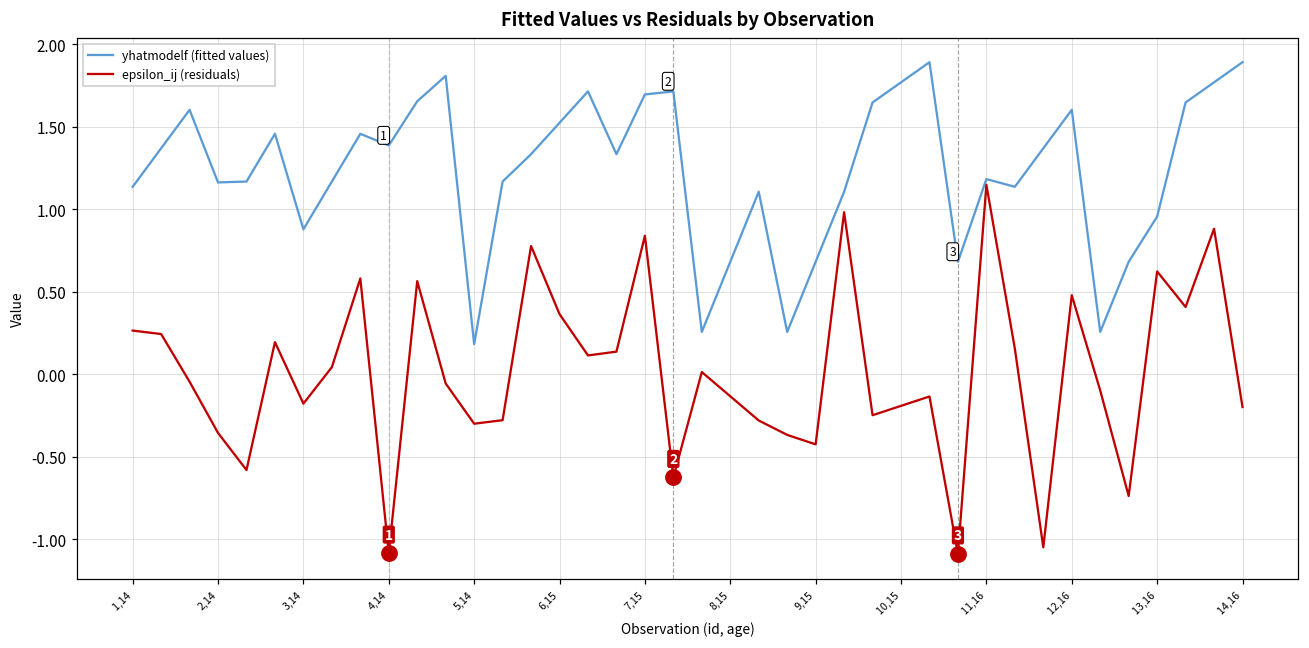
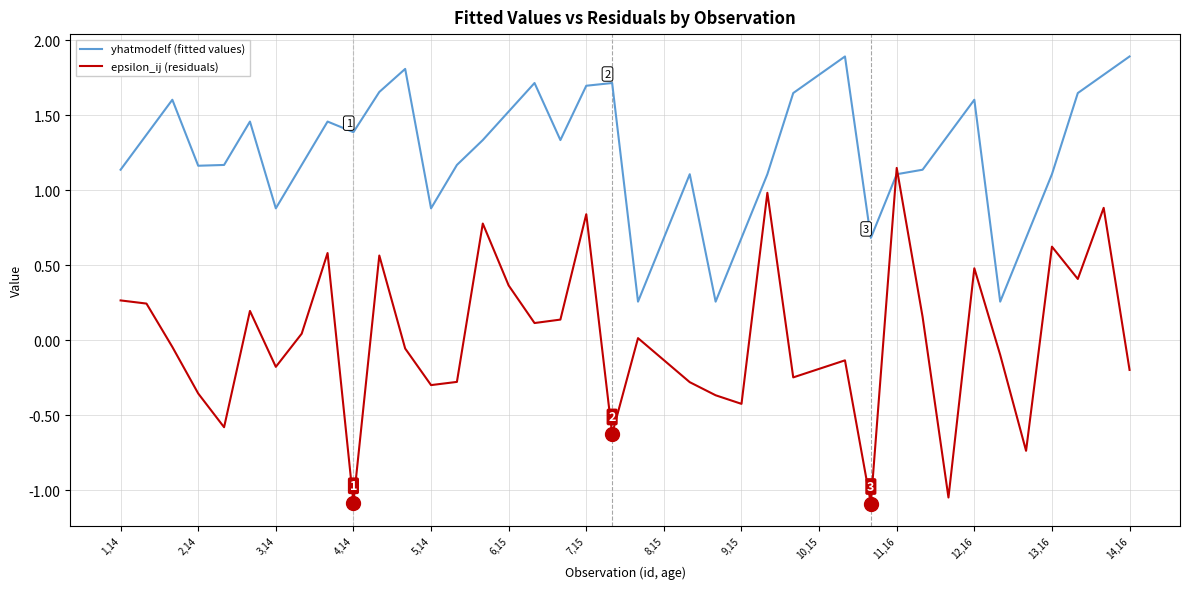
  {
    "yhatmodelf (fitted values)": {
      "1,14": 1.14,
      "2,14": 1.16,
      "3,14": 0.88,
-     "5,14": 0.18,
+     "5,14": 0.88,
      "6,15": 1.52,
      "8,15": 0.68,
      "9,15": 0.68,
      "10,15": 1.77,
-     "11,16": 1.18,
+     "11,16": 1.11,
      "12,16": 1.60,
-     "13,16": 0.96,
+     "13,16": 1.11,
      "14,16": 1.89
    }
  }
